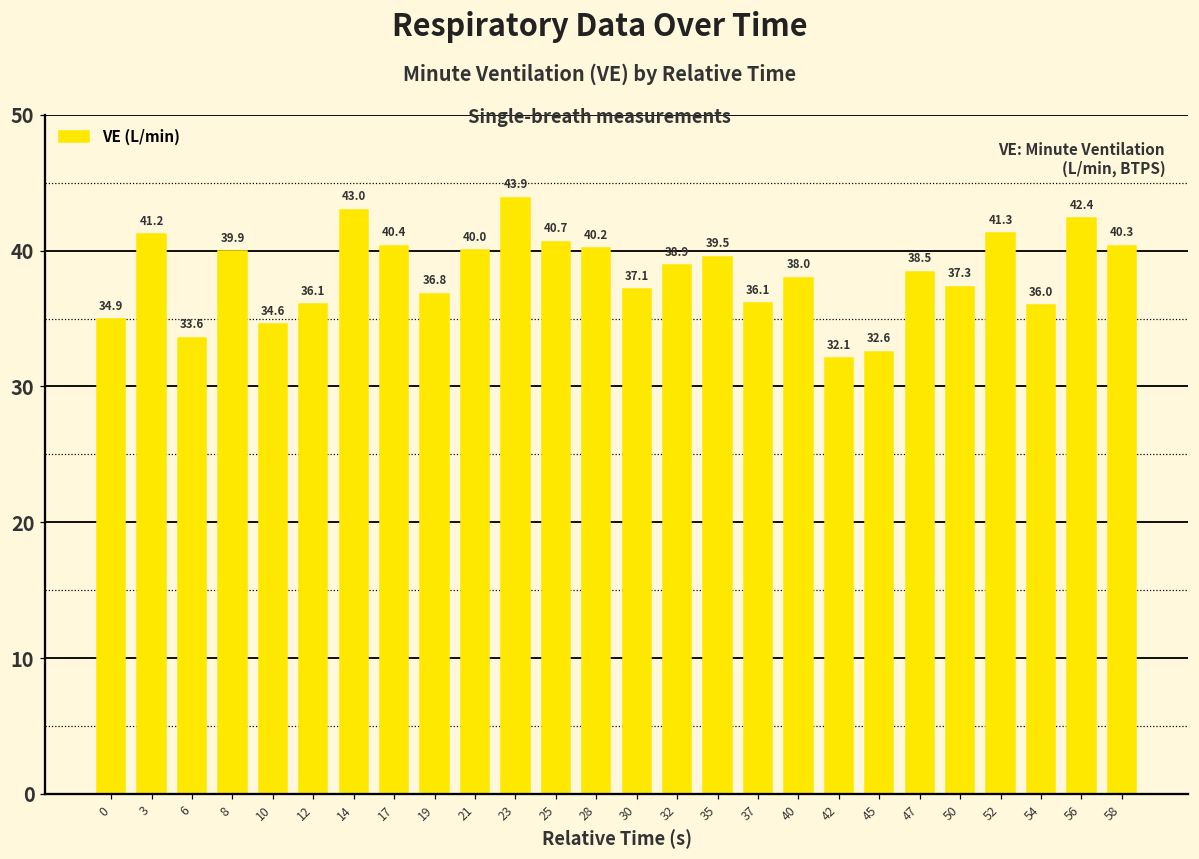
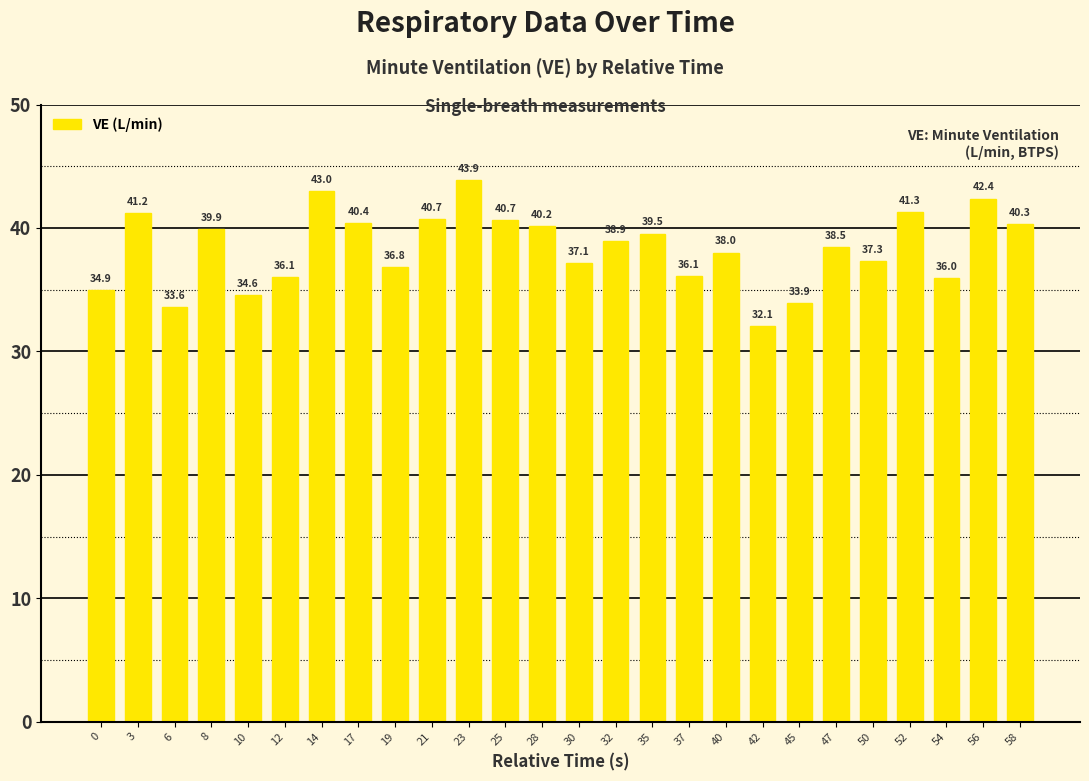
  {
    "0": 34.9,
    "3": 41.2,
    "6": 33.6,
    "8": 39.9,
    "10": 34.6,
    "12": 36.1,
    "14": 43.0,
    "17": 40.4,
    "19": 36.8,
-   "21": 40.0,
+   "21": 40.7,
    "23": 43.9,
    "25": 40.7,
    "28": 40.2,
    "30": 37.1,
    "32": 38.9,
    "35": 39.5,
    "37": 36.1,
    "40": 38.0,
    "42": 32.1,
-   "45": 32.6,
+   "45": 33.9,
    "47": 38.5,
    "50": 37.3,
    "52": 41.3,
    "54": 36.0,
    "56": 42.4,
    "58": 40.3
  }
